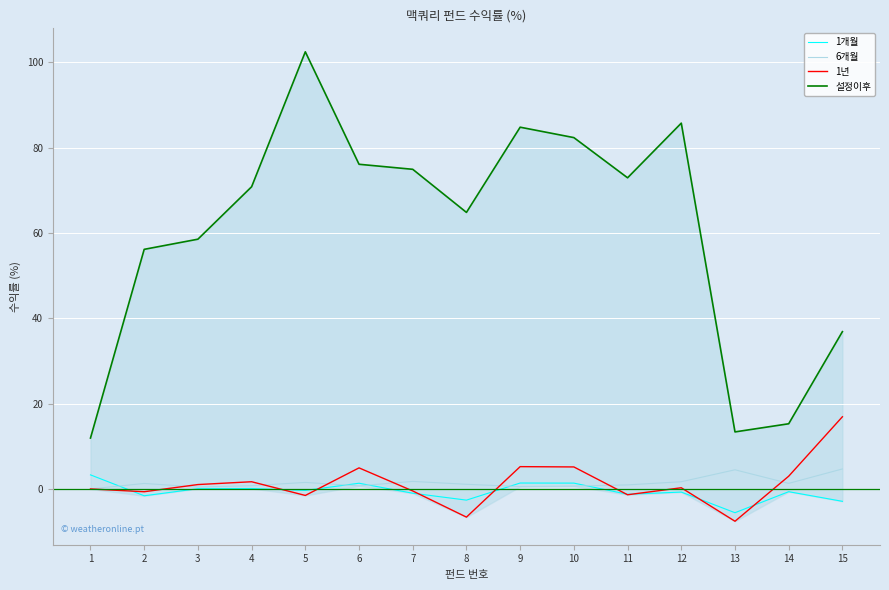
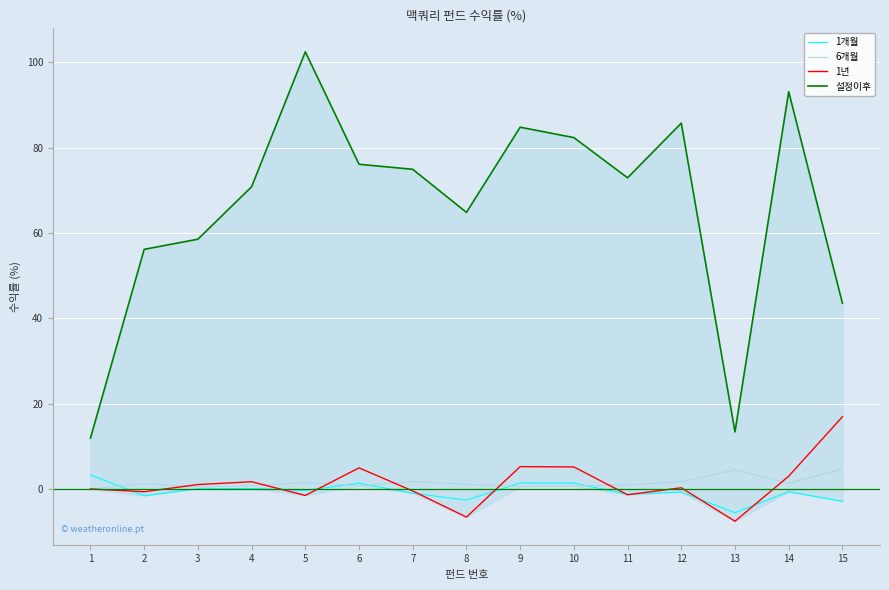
  {
    "1개월": {
      "1": 3,
      "2": -2,
      "4": 0,
      "5": 0,
      "6": 1,
      "8": -3,
      "9": 1,
      "10": 1,
      "12": -1,
      "13": -6,
      "14": -1,
      "15": -3
    },
    "6개월": {
      "2": 1,
      "4": 1,
      "5": 2,
      "6": 1,
      "7": 2,
      "8": 1,
      "9": 1,
      "10": 1,
      "11": 1,
      "12": 2,
      "13": 4,
      "14": 1,
      "15": 5
    },
    "1년": {
      "2": -1,
      "4": 2,
      "5": -2,
      "6": 5,
      "8": -7,
      "9": 5,
      "10": 5,
      "12": 0,
      "13": -8,
      "14": 3,
      "15": 17
    },
    "설정이후": {
      "1": 12,
      "2": 56,
      "3": 59,
      "4": 71,
      "5": 102,
      "6": 76,
      "7": 75,
      "8": 65,
      "9": 85,
      "10": 82,
      "11": 73,
      "12": 86,
      "13": 13,
-     "14": 15,
-     "15": 37
+     "14": 93,
+     "15": 44
    }
  }
